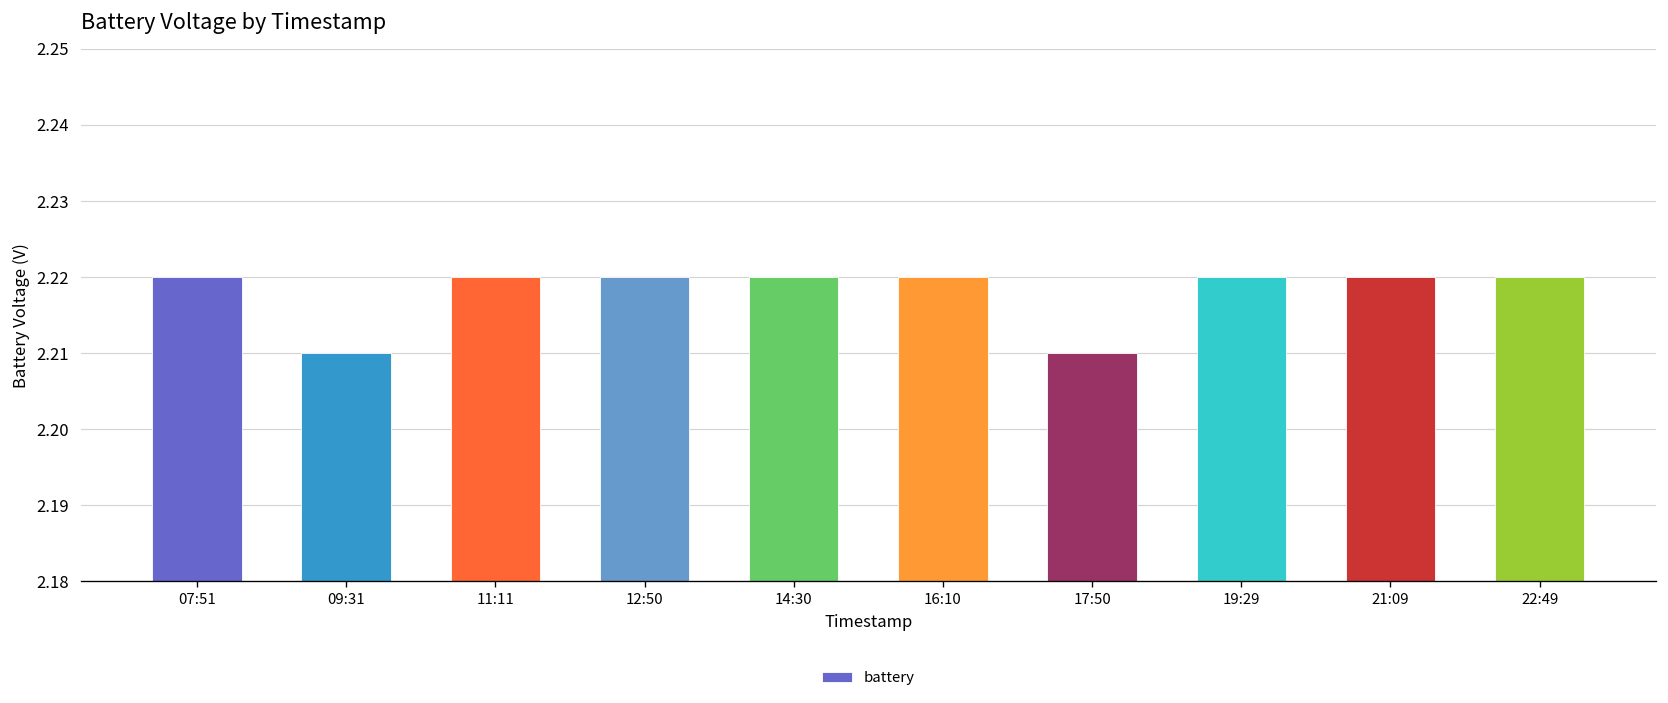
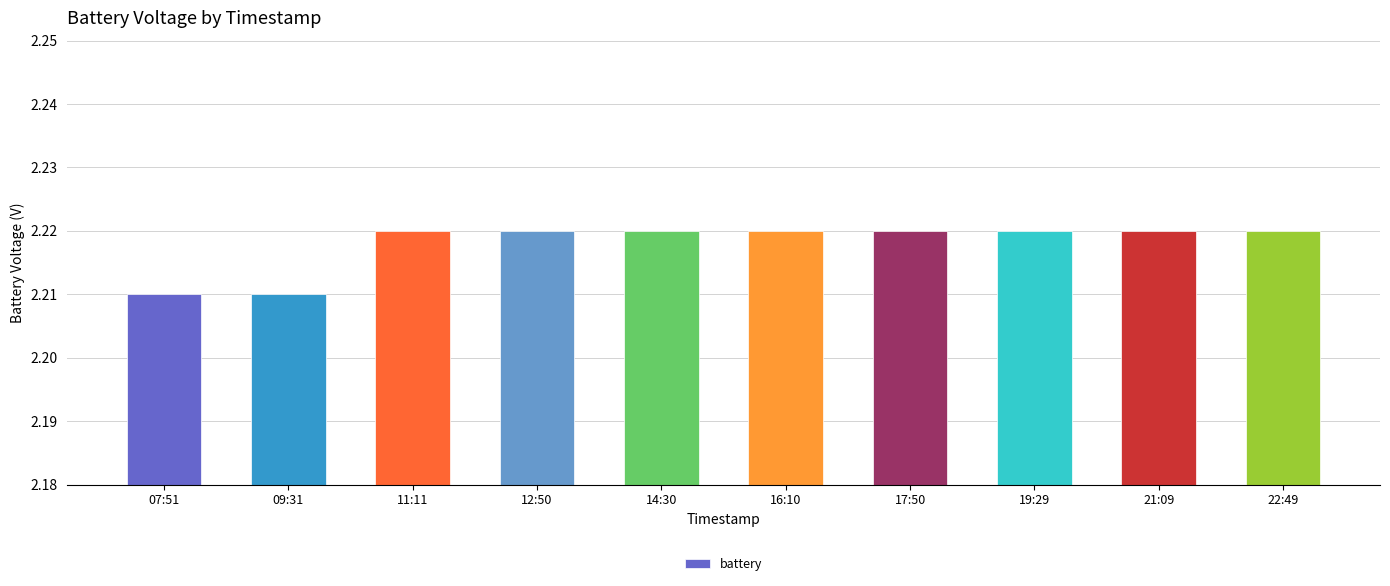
  {
-   "07:51": 2.22,
+   "07:51": 2.21,
    "09:31": 2.21,
    "11:11": 2.22,
    "12:50": 2.22,
    "14:30": 2.22,
    "16:10": 2.22,
-   "17:50": 2.21,
+   "17:50": 2.22,
    "19:29": 2.22,
    "21:09": 2.22,
    "22:49": 2.22
  }
